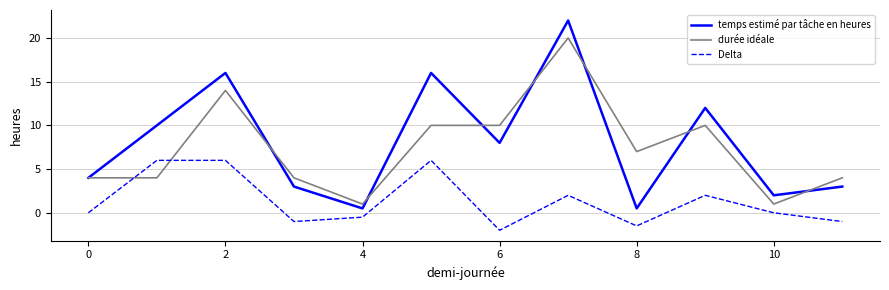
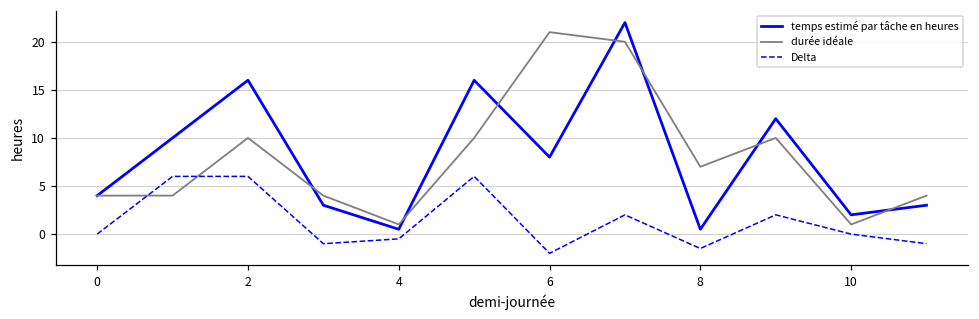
  {
    "durée idéale": {
-     "2": 14,
+     "2": 10,
      "4": 1,
-     "6": 10,
+     "6": 21,
      "8": 7,
      "10": 1
    }
  }
